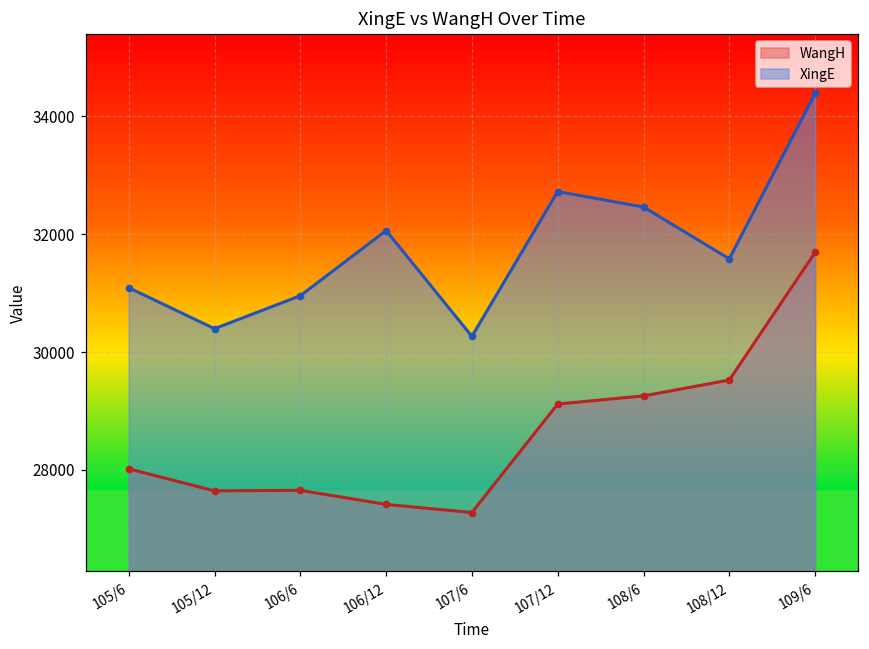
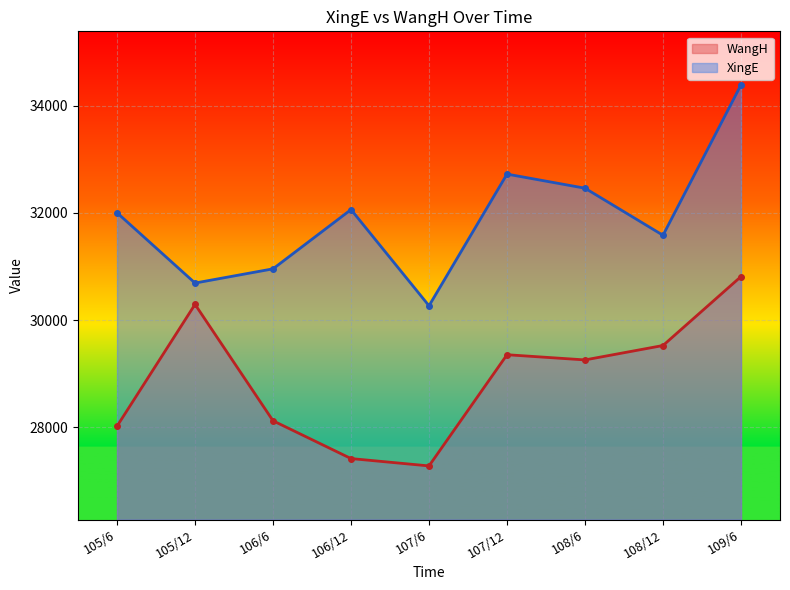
  {
    "XingE": {
-     "105/6": 31100,
-     "105/12": 30400,
+     "105/6": 32000,
+     "105/12": 30700,
      "106/6": 31000,
      "106/12": 32100,
      "107/6": 30300,
      "107/12": 32700,
      "108/6": 32500,
      "108/12": 31600,
      "109/6": 34400
    },
    "WangH": {
      "105/6": 28000,
-     "105/12": 27600,
-     "106/6": 27700,
+     "105/12": 30300,
+     "106/6": 28100,
      "106/12": 27400,
      "107/6": 27300,
-     "107/12": 29100,
+     "107/12": 29400,
      "108/6": 29300,
      "108/12": 29500,
-     "109/6": 31700
+     "109/6": 30800
    }
  }
